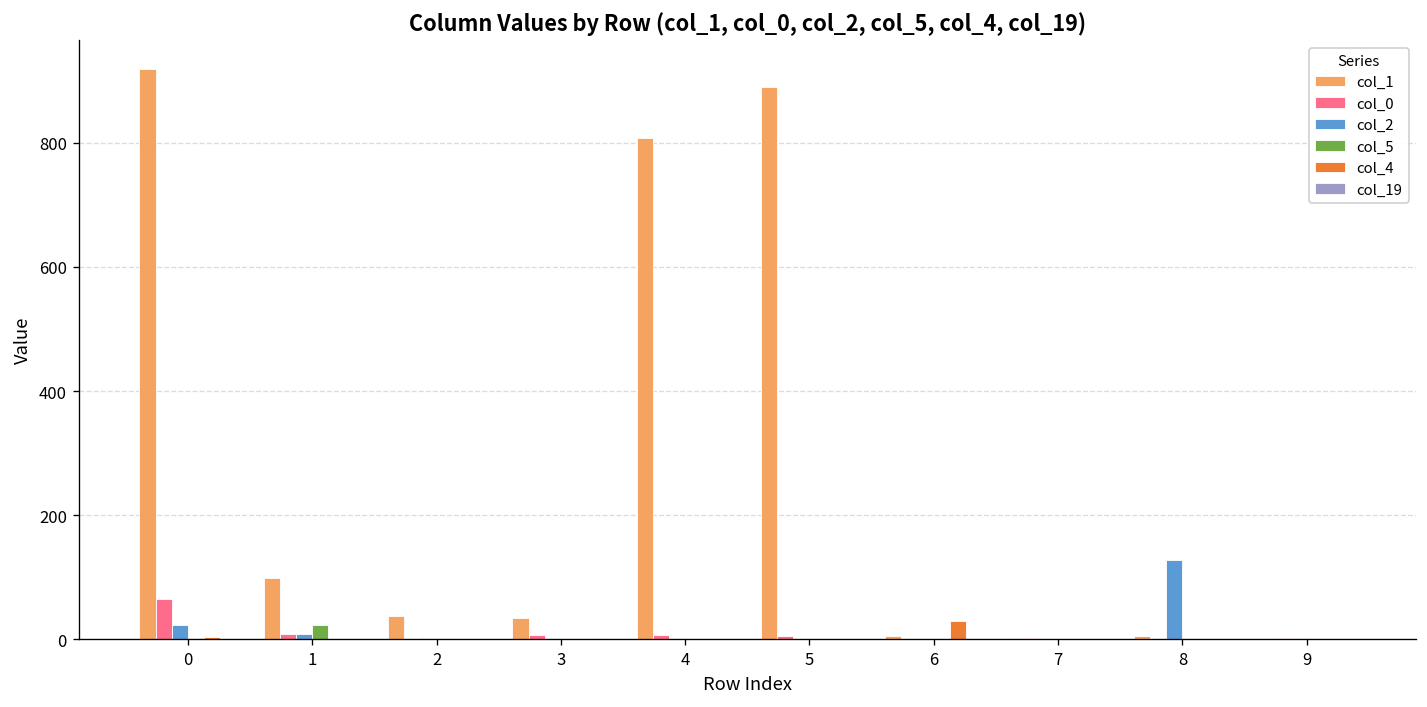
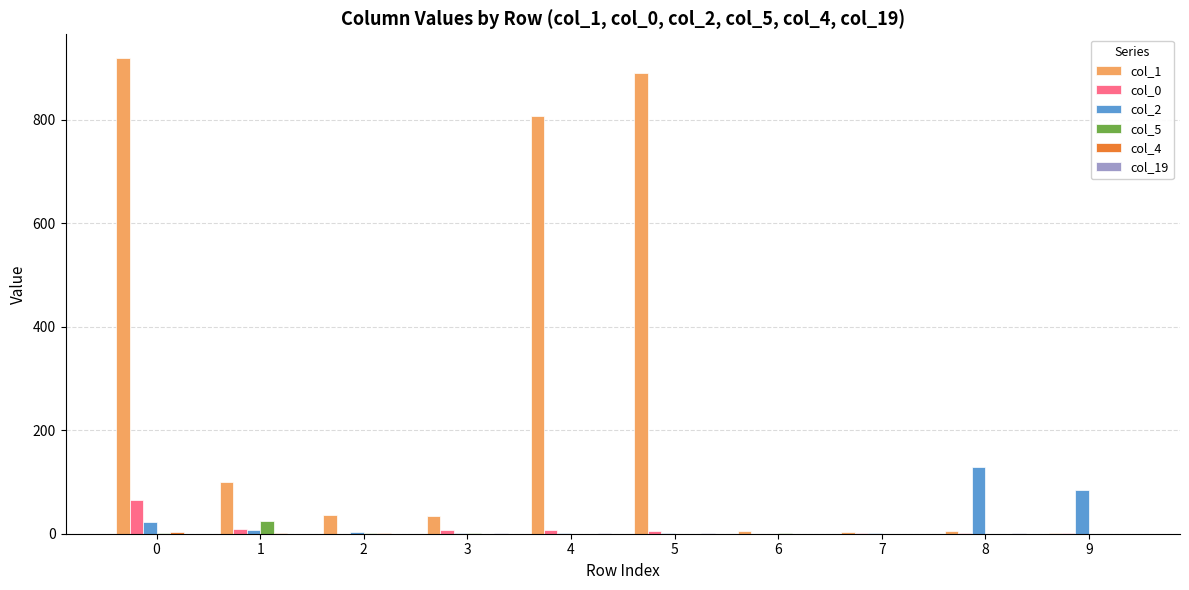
  {
    "col_1": {
      "0": 920,
      "1": 100,
      "2": 40,
      "3": 40,
      "4": 810,
      "5": 890,
      "6": 10,
      "8": 10
    },
    "col_0": {
      "0": 70,
      "1": 10,
      "2": 0,
      "3": 10,
      "4": 10,
      "5": 10,
      "6": 0
    },
    "col_2": {
      "0": 20,
      "1": 10,
      "6": 0,
      "8": 130,
-     "9": 0
+     "9": 90
    },
    "col_5": {
      "1": 20,
      "4": 0,
      "5": 0,
      "7": 0,
      "8": 0,
      "9": 0
    },
    "col_4": {
      "3": 0,
      "4": 0,
      "5": 0,
-     "6": 30,
+     "6": 0,
      "7": 0,
      "8": 0,
      "9": 0
    },
    "col_19": {
      "0": 0,
      "1": 0,
      "2": 0,
      "6": 0,
      "7": 0,
      "9": 0
    }
  }
